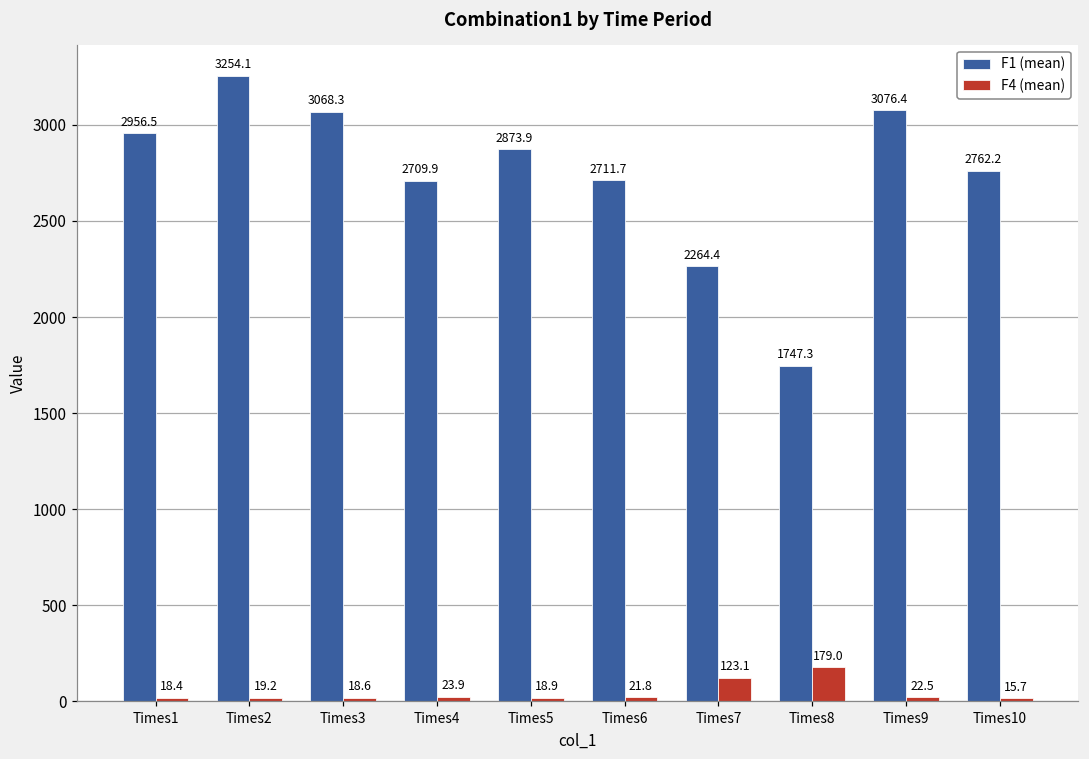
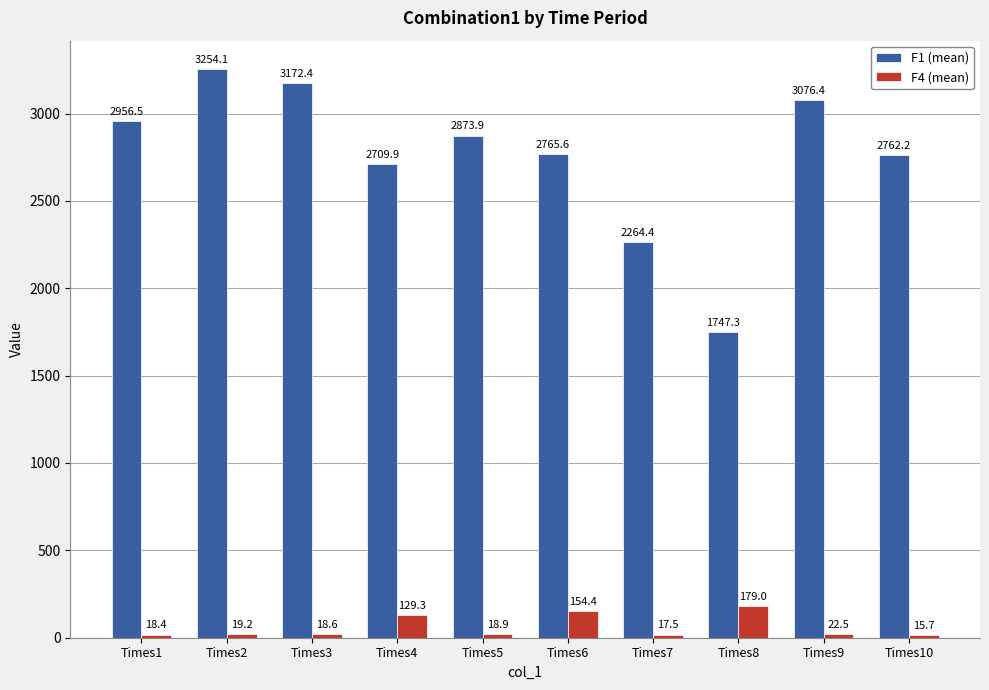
  {
    "F1 (mean)": {
      "Times1": 2956.5,
      "Times2": 3254.1,
-     "Times3": 3068.3,
+     "Times3": 3172.4,
      "Times4": 2709.9,
      "Times5": 2873.9,
-     "Times6": 2711.7,
+     "Times6": 2765.6,
      "Times7": 2264.4,
      "Times8": 1747.3,
      "Times9": 3076.4,
      "Times10": 2762.2
    },
    "F4 (mean)": {
      "Times1": 18.4,
      "Times2": 19.2,
      "Times3": 18.6,
-     "Times4": 23.9,
+     "Times4": 129.3,
      "Times5": 18.9,
-     "Times6": 21.8,
-     "Times7": 123.1,
+     "Times6": 154.4,
+     "Times7": 17.5,
      "Times8": 179.0,
      "Times9": 22.5,
      "Times10": 15.7
    }
  }
